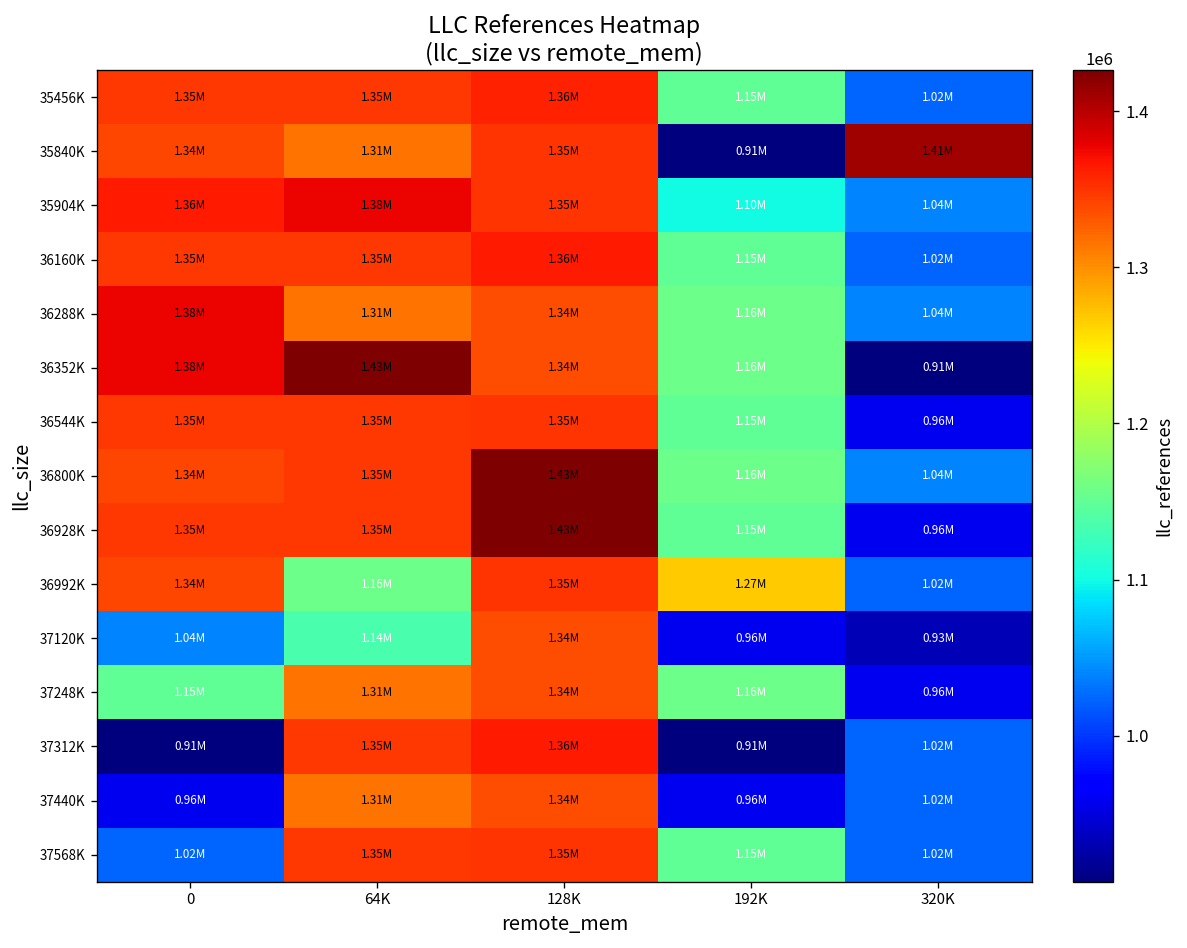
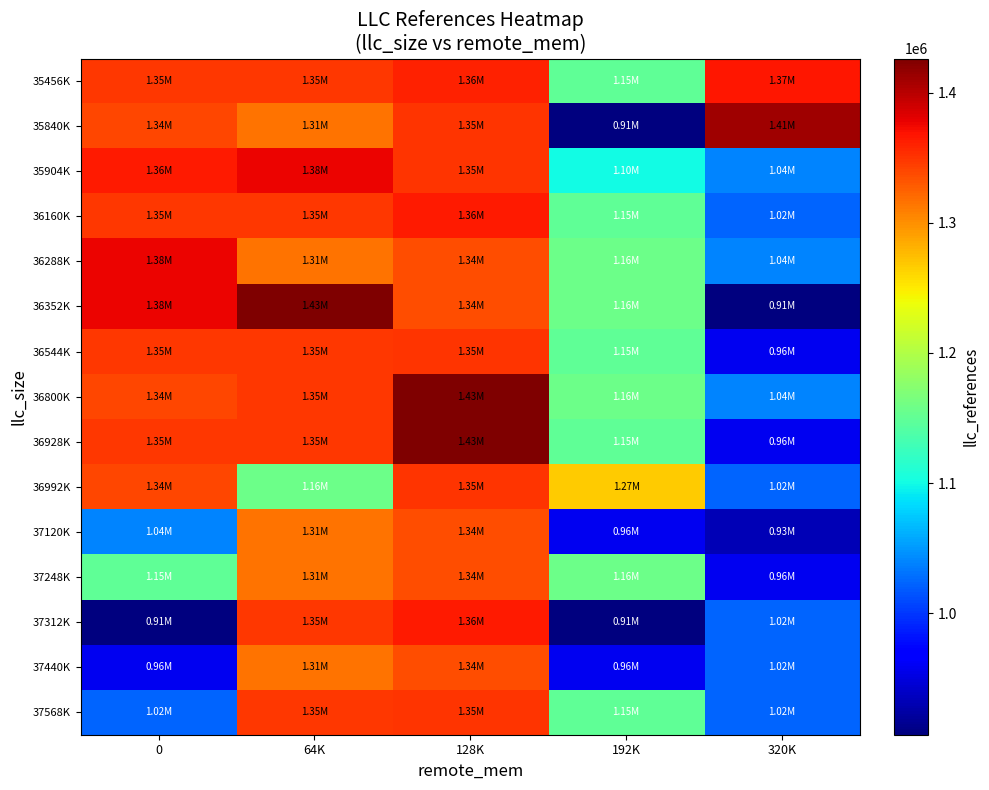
  {
    "35456K": {
      "0": "1.35M",
      "64K": "1.35M",
      "128K": "1.36M",
      "192K": "1.15M",
-     "320K": "1.02M"
+     "320K": "1.37M"
    },
    "35840K": {
      "0": "1.34M",
      "64K": "1.31M",
      "128K": "1.35M",
      "192K": "0.91M",
      "320K": "1.41M"
    },
    "35904K": {
      "0": "1.36M",
      "64K": "1.38M",
      "128K": "1.35M",
      "192K": "1.10M",
      "320K": "1.04M"
    },
    "36160K": {
      "0": "1.35M",
      "64K": "1.35M",
      "128K": "1.36M",
      "192K": "1.15M",
      "320K": "1.02M"
    },
    "36288K": {
      "0": "1.38M",
      "64K": "1.31M",
      "128K": "1.34M",
      "192K": "1.16M",
      "320K": "1.04M"
    },
    "36352K": {
      "0": "1.38M",
      "64K": "1.43M",
      "128K": "1.34M",
      "192K": "1.16M",
      "320K": "0.91M"
    },
    "36544K": {
      "0": "1.35M",
      "64K": "1.35M",
      "128K": "1.35M",
      "192K": "1.15M",
      "320K": "0.96M"
    },
    "36800K": {
      "0": "1.34M",
      "64K": "1.35M",
      "128K": "1.43M",
      "192K": "1.16M",
      "320K": "1.04M"
    },
    "36928K": {
      "0": "1.35M",
      "64K": "1.35M",
      "128K": "1.43M",
      "192K": "1.15M",
      "320K": "0.96M"
    },
    "36992K": {
      "0": "1.34M",
      "64K": "1.16M",
      "128K": "1.35M",
      "192K": "1.27M",
      "320K": "1.02M"
    },
    "37120K": {
      "0": "1.04M",
-     "64K": "1.14M",
+     "64K": "1.31M",
      "128K": "1.34M",
      "192K": "0.96M",
      "320K": "0.93M"
    },
    "37248K": {
      "0": "1.15M",
      "64K": "1.31M",
      "128K": "1.34M",
      "192K": "1.16M",
      "320K": "0.96M"
    },
    "37312K": {
      "0": "0.91M",
      "64K": "1.35M",
      "128K": "1.36M",
      "192K": "0.91M",
      "320K": "1.02M"
    },
    "37440K": {
      "0": "0.96M",
      "64K": "1.31M",
      "128K": "1.34M",
      "192K": "0.96M",
      "320K": "1.02M"
    },
    "37568K": {
      "0": "1.02M",
      "64K": "1.35M",
      "128K": "1.35M",
      "192K": "1.15M",
      "320K": "1.02M"
    }
  }
